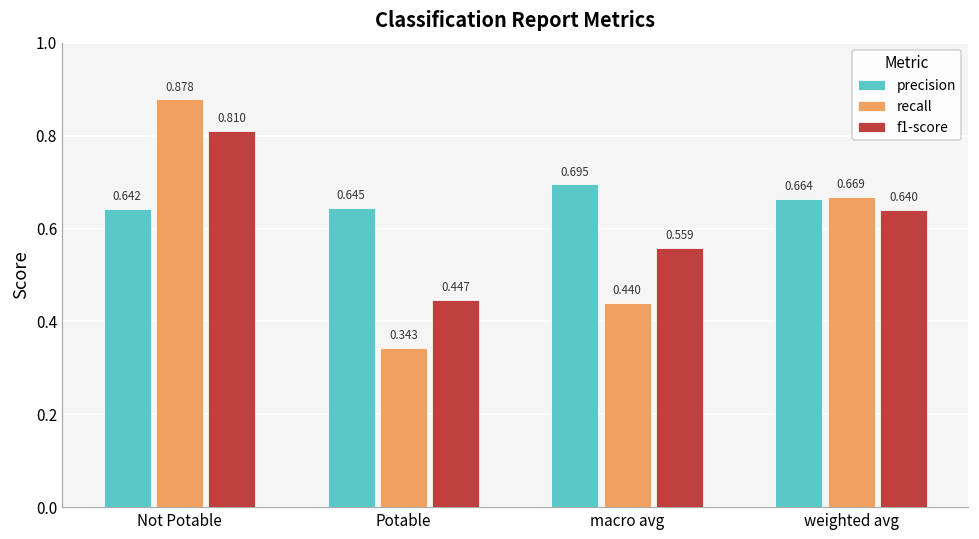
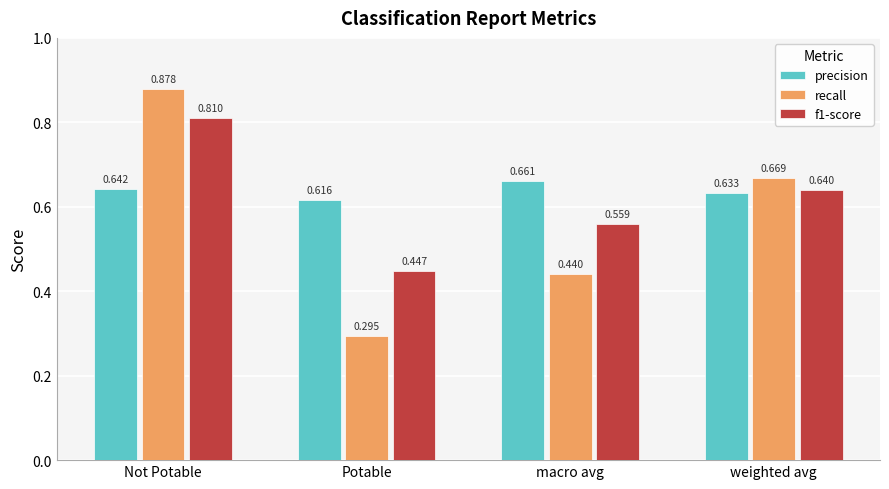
  {
    "precision": {
      "Not Potable": 0.642,
-     "Potable": 0.645,
-     "macro avg": 0.695,
-     "weighted avg": 0.664
+     "Potable": 0.616,
+     "macro avg": 0.661,
+     "weighted avg": 0.633
    },
    "recall": {
      "Not Potable": 0.878,
-     "Potable": 0.343,
+     "Potable": 0.295,
      "macro avg": 0.440,
      "weighted avg": 0.669
    },
    "f1-score": {
      "Not Potable": 0.810,
      "Potable": 0.447,
      "macro avg": 0.559,
      "weighted avg": 0.640
    }
  }
